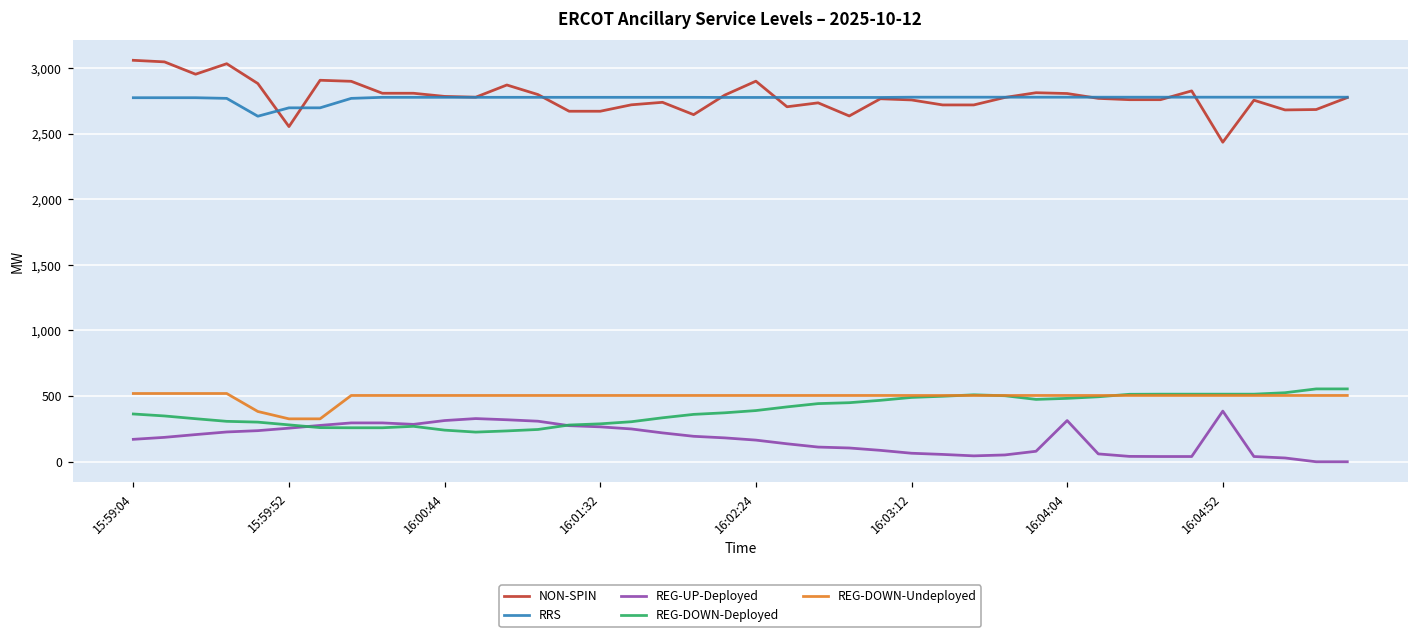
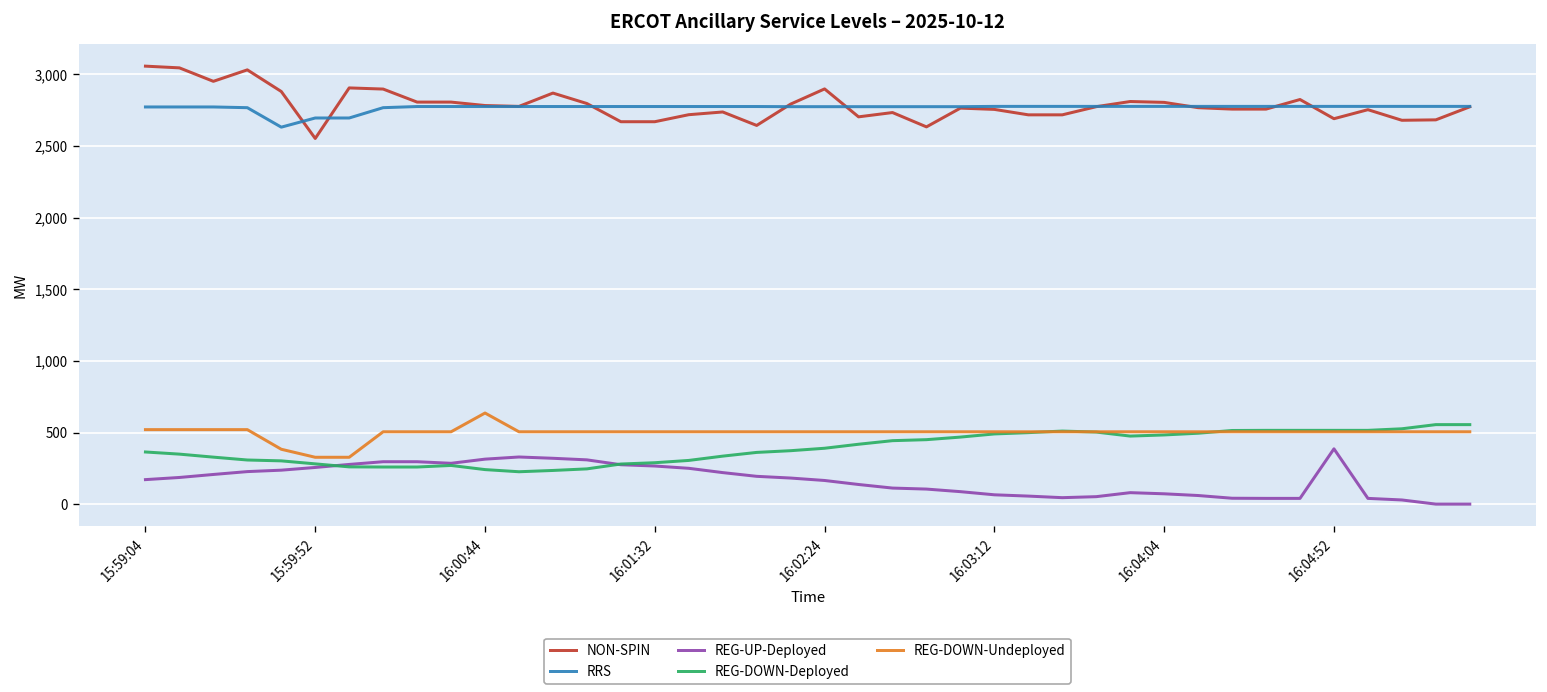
  {
    "NON-SPIN": {
      "15:59:04": "3,060",
      "15:59:52": "2,550",
      "16:01:32": "2,670",
      "16:02:24": "2,900",
      "16:04:04": "2,810",
-     "16:04:52": "2,430"
+     "16:04:52": "2,690"
    },
    "RRS": {
      "15:59:04": "2,770",
      "15:59:52": "2,700",
      "16:01:32": "2,780",
      "16:02:24": "2,780",
      "16:04:04": "2,780",
      "16:04:52": "2,780"
    },
    "REG-UP-Deployed": {
      "15:59:04": "170",
      "15:59:52": "260",
      "16:00:44": "310",
      "16:01:32": "270",
      "16:02:24": "170",
      "16:03:12": "70",
-     "16:04:04": "310",
+     "16:04:04": "70",
      "16:04:52": "390"
    },
    "REG-DOWN-Deployed": {
      "15:59:04": "360",
      "15:59:52": "280",
      "16:00:44": "240",
      "16:01:32": "290",
      "16:02:24": "390",
      "16:04:04": "480"
    },
    "REG-DOWN-Undeployed": {
      "15:59:04": "520",
      "15:59:52": "330",
-     "16:00:44": "510",
+     "16:00:44": "640",
      "16:01:32": "510",
      "16:02:24": "510",
      "16:04:04": "510"
    }
  }
